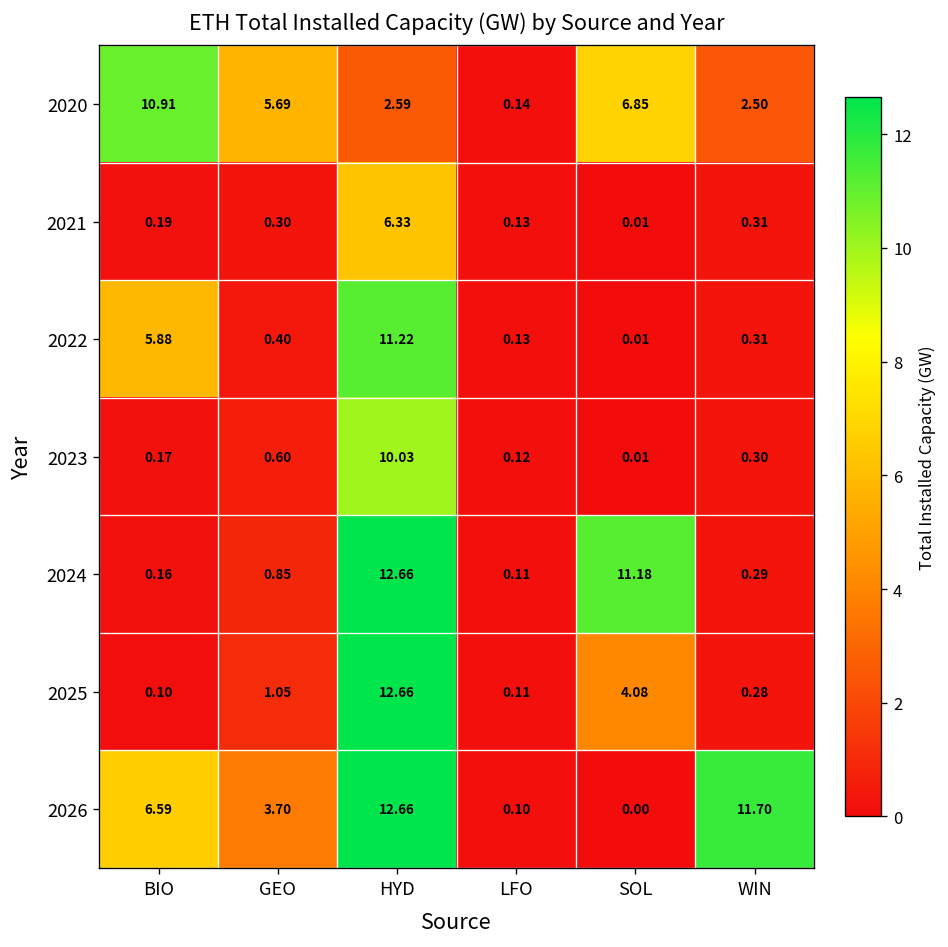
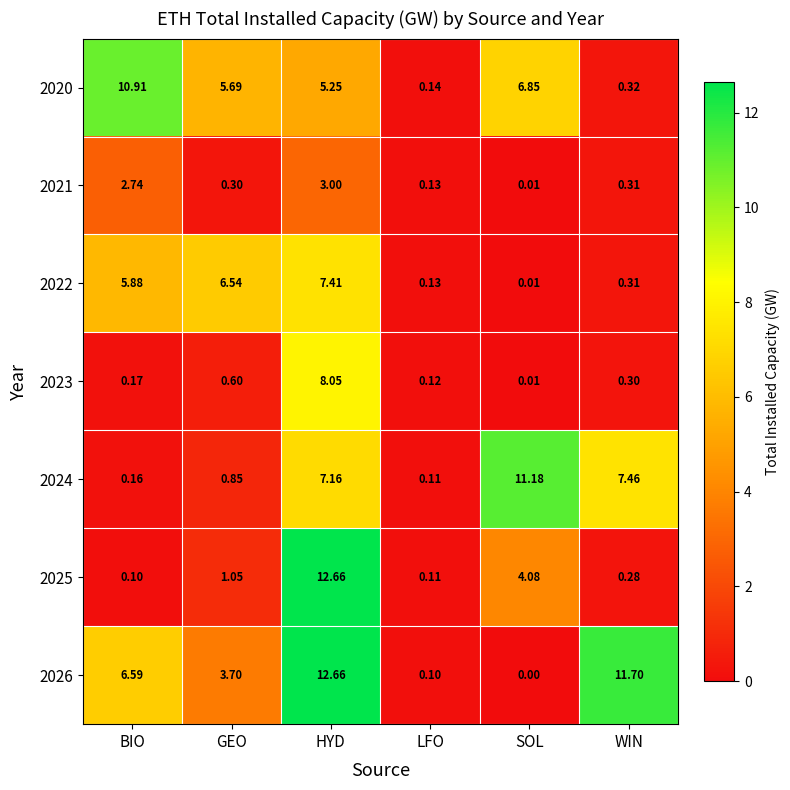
  {
    "2020": {
      "BIO": 10.91,
      "GEO": 5.69,
-     "HYD": 2.59,
+     "HYD": 5.25,
      "LFO": 0.14,
      "SOL": 6.85,
-     "WIN": 2.50
+     "WIN": 0.32
    },
    "2021": {
-     "BIO": 0.19,
+     "BIO": 2.74,
      "GEO": 0.30,
-     "HYD": 6.33,
+     "HYD": 3.00,
      "LFO": 0.13,
      "SOL": 0.01,
      "WIN": 0.31
    },
    "2022": {
      "BIO": 5.88,
-     "GEO": 0.40,
-     "HYD": 11.22,
+     "GEO": 6.54,
+     "HYD": 7.41,
      "LFO": 0.13,
      "SOL": 0.01,
      "WIN": 0.31
    },
    "2023": {
      "BIO": 0.17,
      "GEO": 0.60,
-     "HYD": 10.03,
+     "HYD": 8.05,
      "LFO": 0.12,
      "SOL": 0.01,
      "WIN": 0.30
    },
    "2024": {
      "BIO": 0.16,
      "GEO": 0.85,
-     "HYD": 12.66,
+     "HYD": 7.16,
      "LFO": 0.11,
      "SOL": 11.18,
-     "WIN": 0.29
+     "WIN": 7.46
    },
    "2025": {
      "BIO": 0.10,
      "GEO": 1.05,
      "HYD": 12.66,
      "LFO": 0.11,
      "SOL": 4.08,
      "WIN": 0.28
    },
    "2026": {
      "BIO": 6.59,
      "GEO": 3.70,
      "HYD": 12.66,
      "LFO": 0.10,
      "SOL": 0.00,
      "WIN": 11.70
    }
  }
